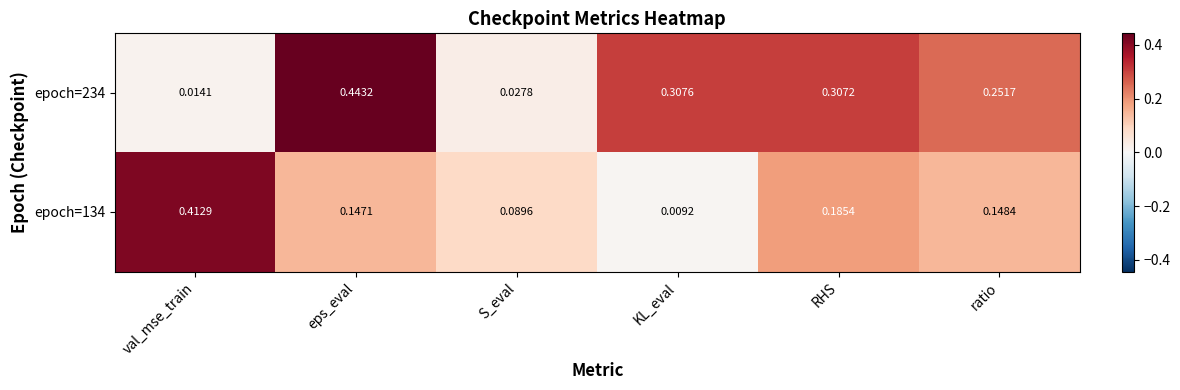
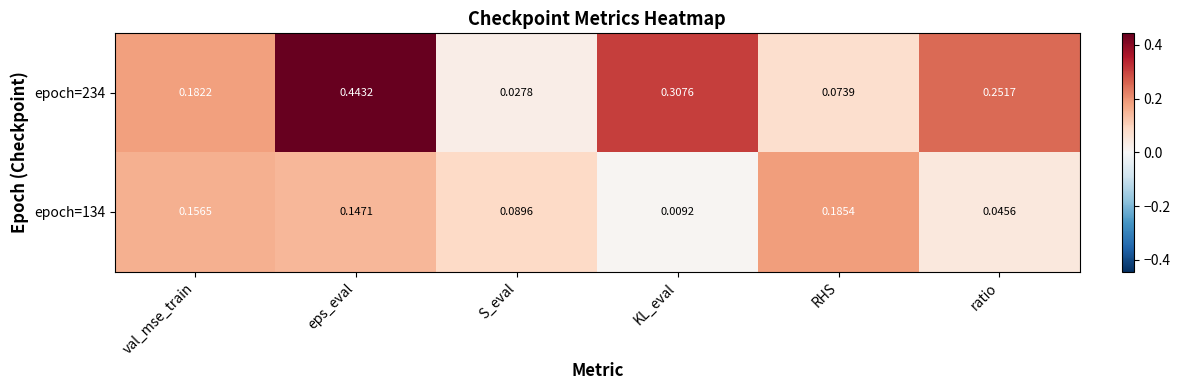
  {
    "epoch=234": {
-     "val_mse_train": 0.0141,
+     "val_mse_train": 0.1822,
      "eps_eval": 0.4432,
      "S_eval": 0.0278,
      "KL_eval": 0.3076,
-     "RHS": 0.3072,
+     "RHS": 0.0739,
      "ratio": 0.2517
    },
    "epoch=134": {
-     "val_mse_train": 0.4129,
+     "val_mse_train": 0.1565,
      "eps_eval": 0.1471,
      "S_eval": 0.0896,
      "KL_eval": 0.0092,
      "RHS": 0.1854,
-     "ratio": 0.1484
+     "ratio": 0.0456
    }
  }
